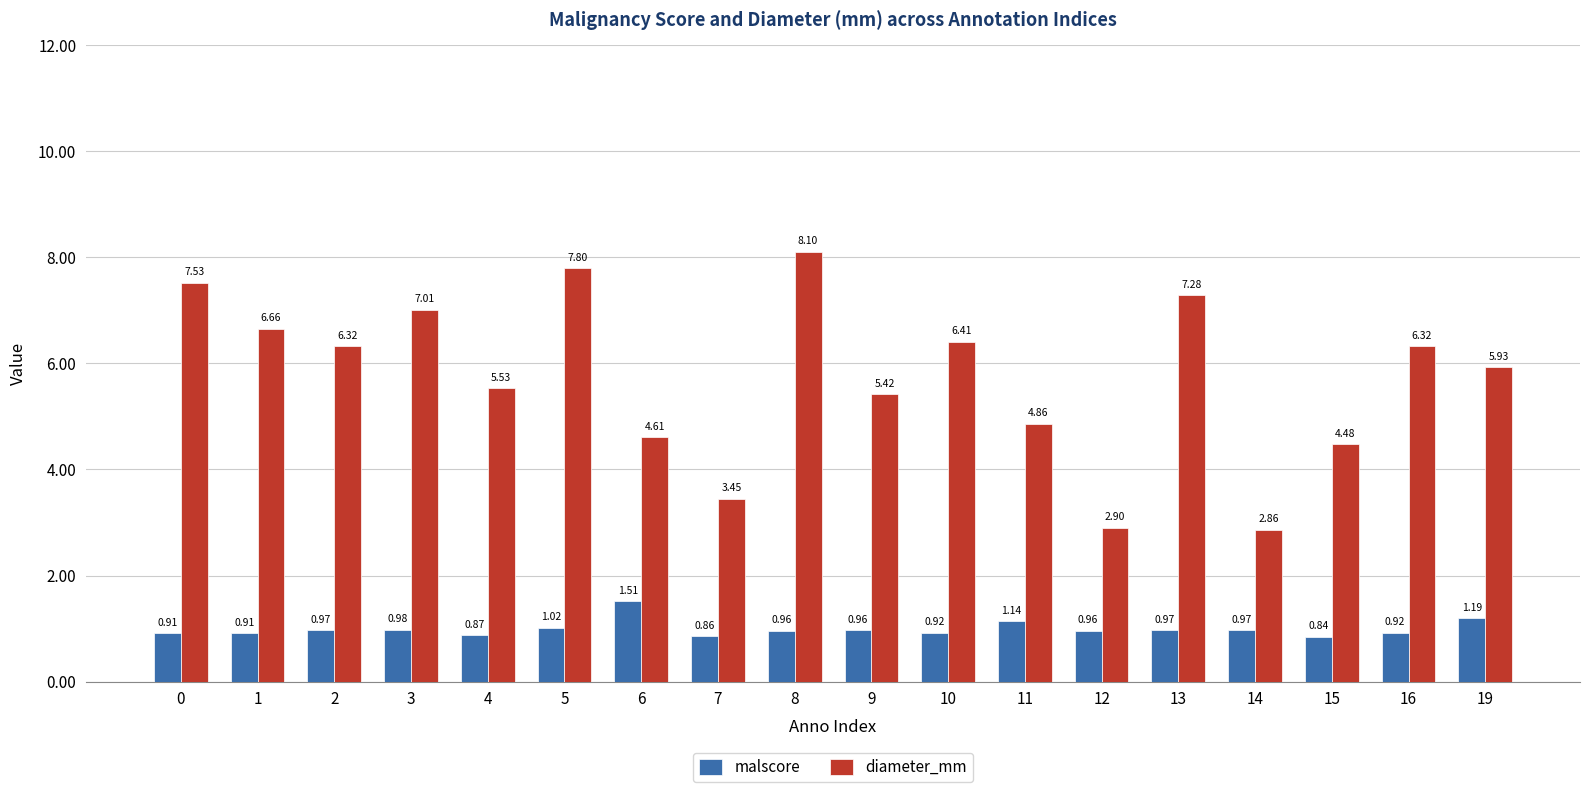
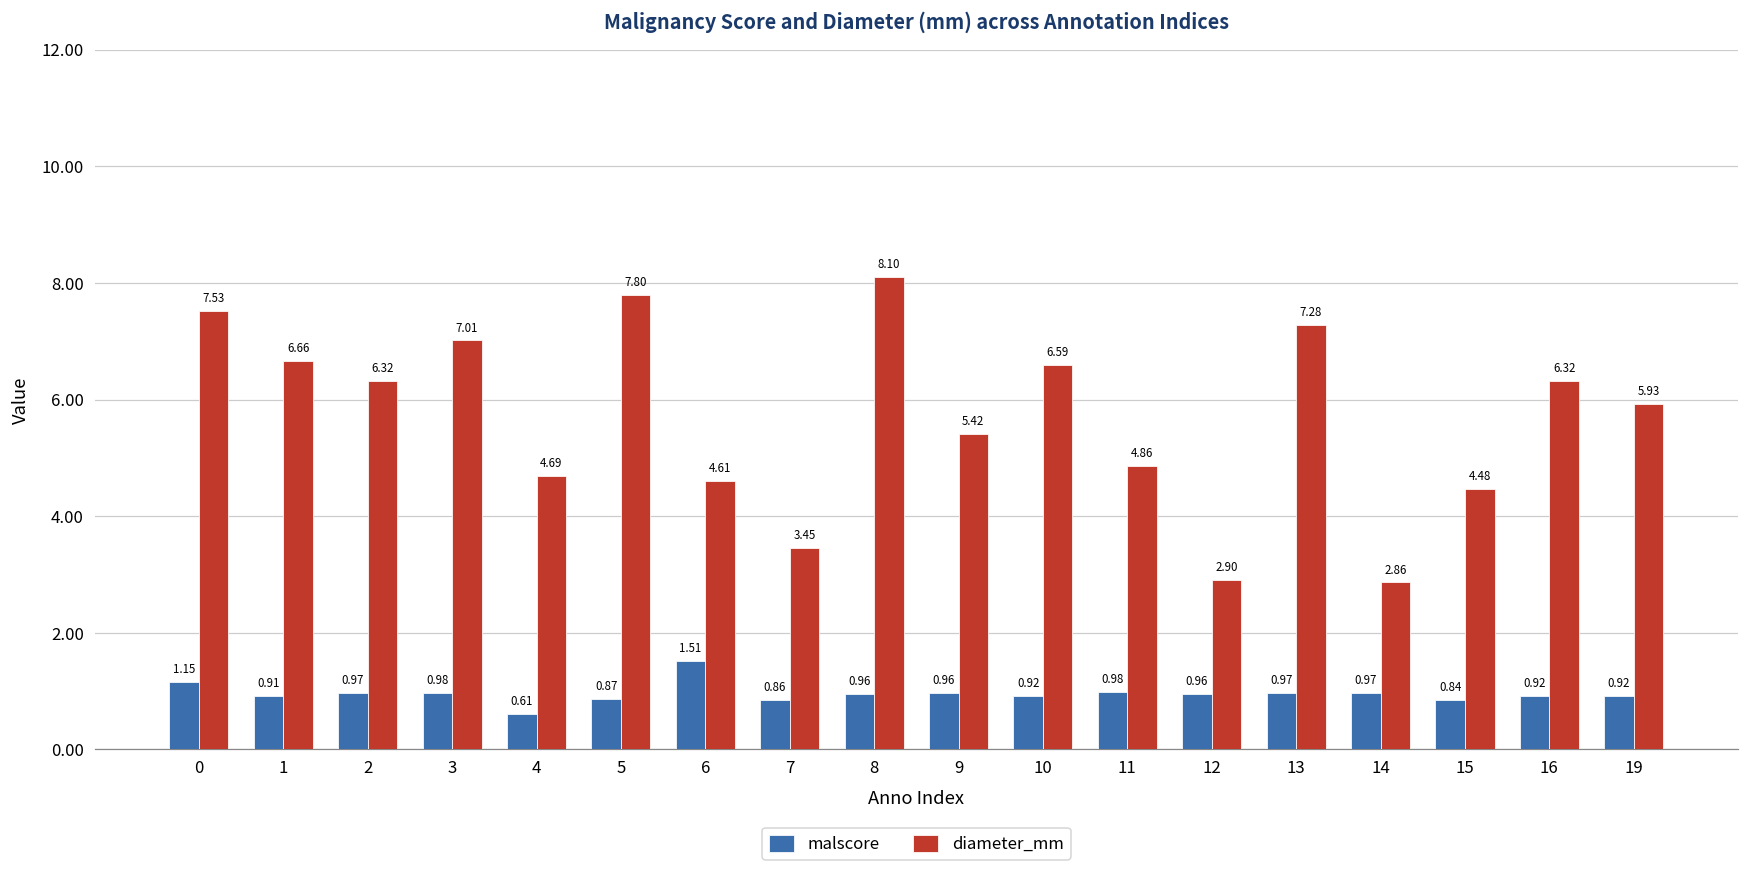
  {
    "malscore": {
-     "0": 0.91,
+     "0": 1.15,
      "1": 0.91,
      "2": 0.97,
      "3": 0.98,
-     "4": 0.87,
-     "5": 1.02,
+     "4": 0.61,
+     "5": 0.87,
      "6": 1.51,
      "7": 0.86,
      "8": 0.96,
      "9": 0.96,
      "10": 0.92,
-     "11": 1.14,
+     "11": 0.98,
      "12": 0.96,
      "13": 0.97,
      "14": 0.97,
      "15": 0.84,
      "16": 0.92,
-     "19": 1.19
+     "19": 0.92
    },
    "diameter_mm": {
      "0": 7.53,
      "1": 6.66,
      "2": 6.32,
      "3": 7.01,
-     "4": 5.53,
+     "4": 4.69,
      "5": 7.80,
      "6": 4.61,
      "7": 3.45,
      "8": 8.10,
      "9": 5.42,
-     "10": 6.41,
+     "10": 6.59,
      "11": 4.86,
      "12": 2.90,
      "13": 7.28,
      "14": 2.86,
      "15": 4.48,
      "16": 6.32,
      "19": 5.93
    }
  }
